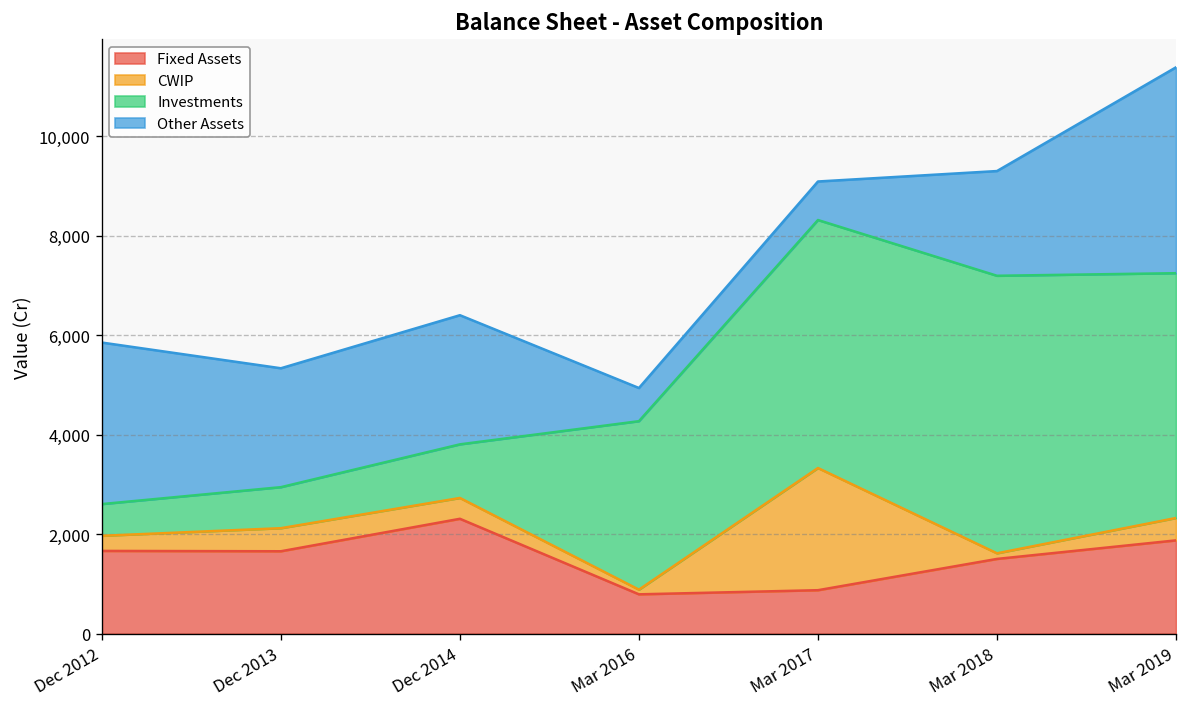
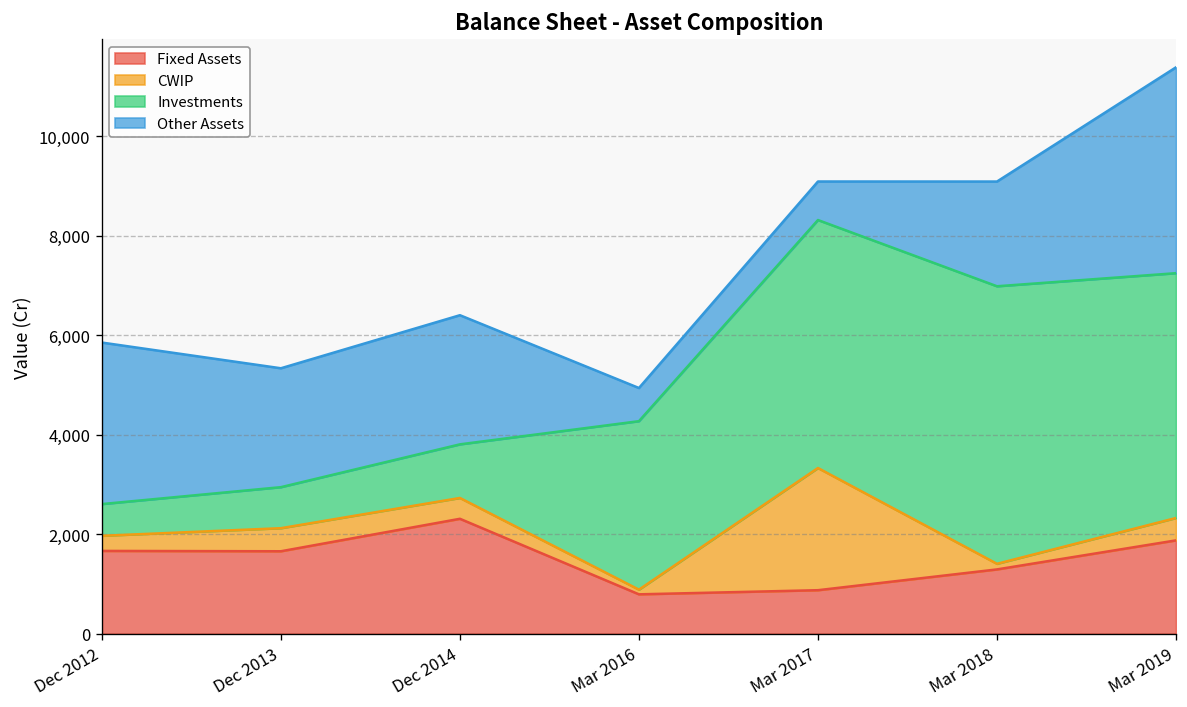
  {
    "Fixed Assets": {
      "Dec 2012": "1,700",
      "Dec 2013": "1,700",
      "Dec 2014": "2,300",
      "Mar 2016": "800",
      "Mar 2017": "900",
-     "Mar 2018": "1,500",
+     "Mar 2018": "1,300",
      "Mar 2019": "1,900"
    },
    "CWIP": {
      "Dec 2012": "300",
      "Dec 2013": "500",
      "Dec 2014": "400",
      "Mar 2016": "100",
      "Mar 2017": "2,500",
      "Mar 2018": "100",
      "Mar 2019": "500"
    },
    "Investments": {
      "Dec 2012": "600",
      "Dec 2013": "800",
      "Dec 2014": "1,100",
      "Mar 2016": "3,400",
      "Mar 2017": "5,000",
      "Mar 2018": "5,600",
      "Mar 2019": "4,900"
    },
    "Other Assets": {
      "Dec 2012": "3,200",
      "Dec 2013": "2,400",
      "Dec 2014": "2,600",
      "Mar 2016": "700",
      "Mar 2017": "800",
      "Mar 2018": "2,100",
      "Mar 2019": "4,100"
    }
  }
